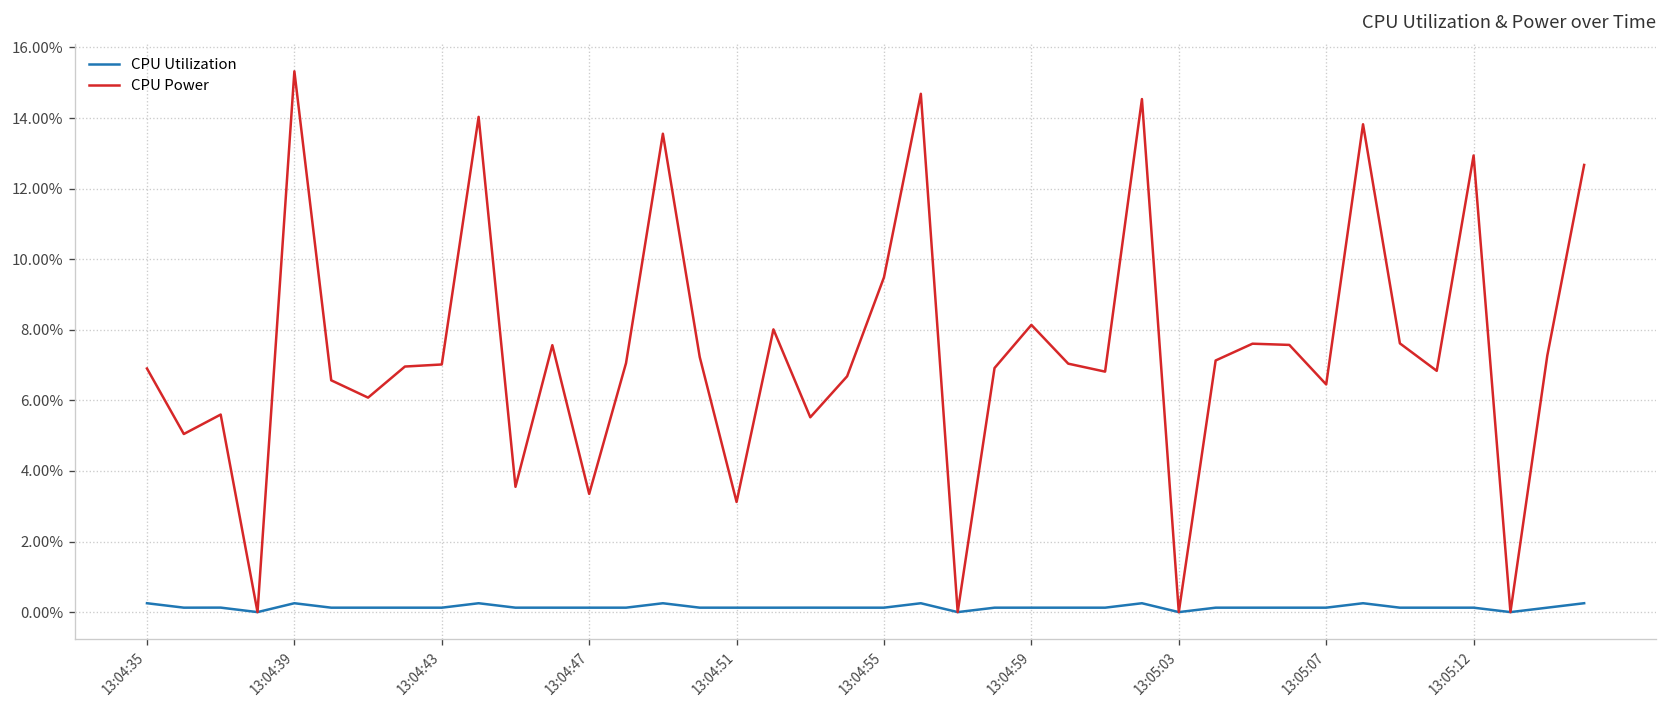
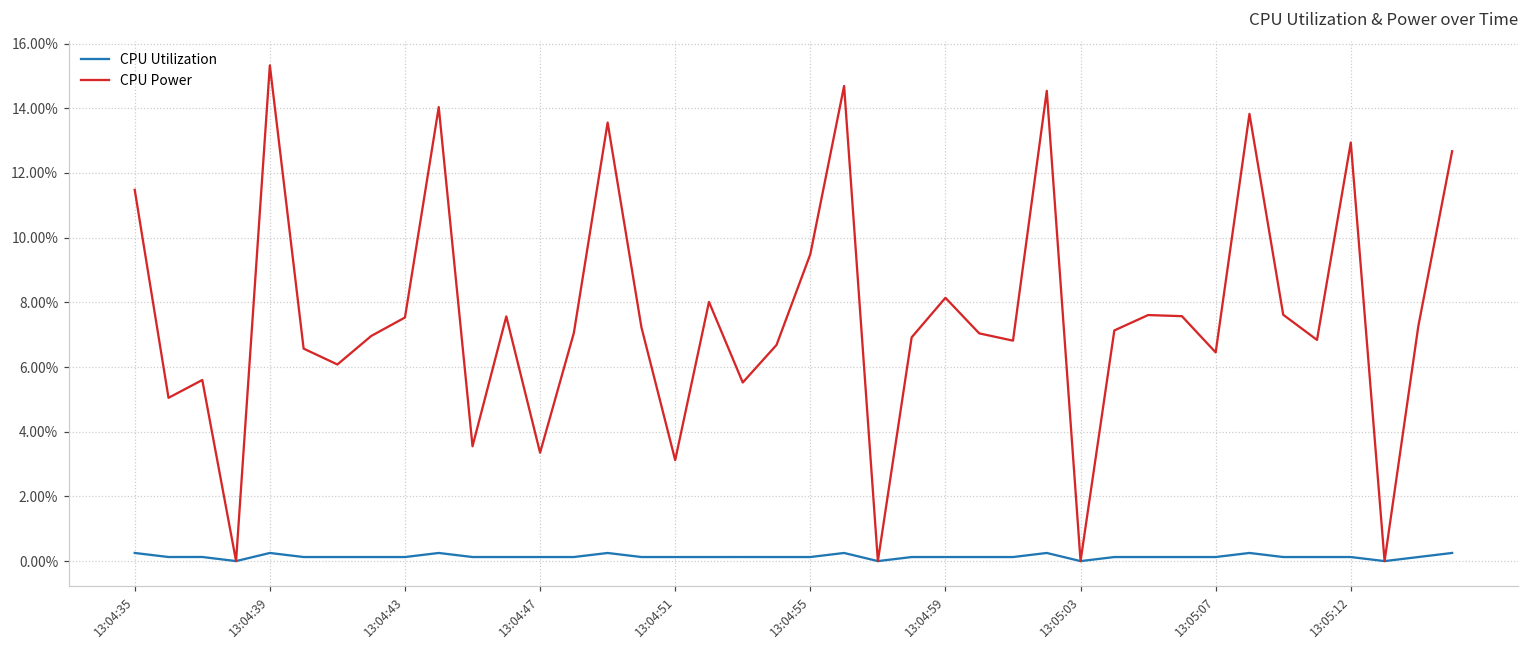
  {
    "CPU Utilization": {
      "13:04:35": "0.3%",
      "13:04:39": "0.3%",
      "13:04:43": "0.1%",
      "13:04:47": "0.1%",
      "13:04:51": "0.1%",
      "13:04:55": "0.1%",
      "13:04:59": "0.1%",
      "13:05:07": "0.1%",
      "13:05:12": "0.1%"
    },
    "CPU Power": {
-     "13:04:35": "6.9%",
+     "13:04:35": "11.5%",
      "13:04:39": "15.3%",
-     "13:04:43": "7.0%",
+     "13:04:43": "7.5%",
      "13:04:47": "3.4%",
      "13:04:51": "3.1%",
      "13:04:55": "9.5%",
      "13:04:59": "8.1%",
      "13:05:07": "6.5%",
      "13:05:12": "12.9%"
    }
  }
